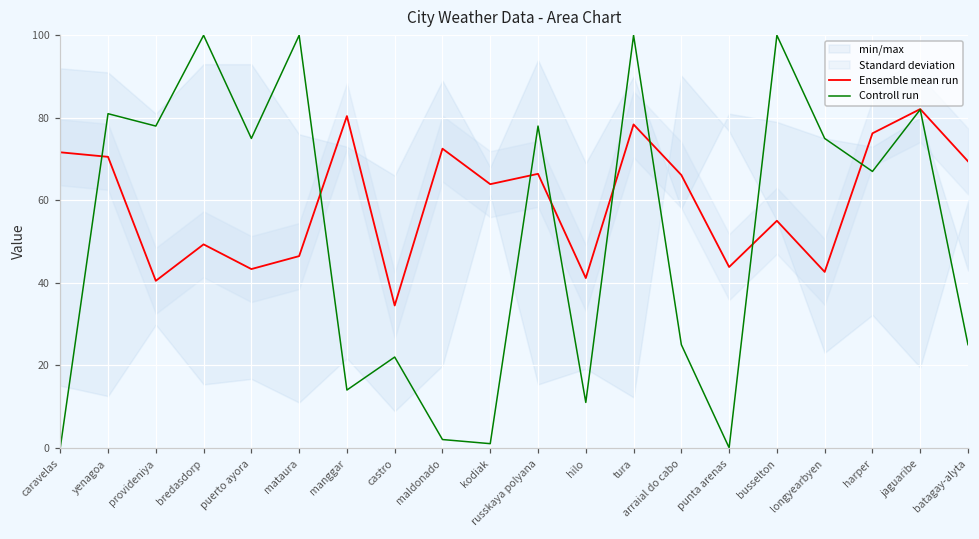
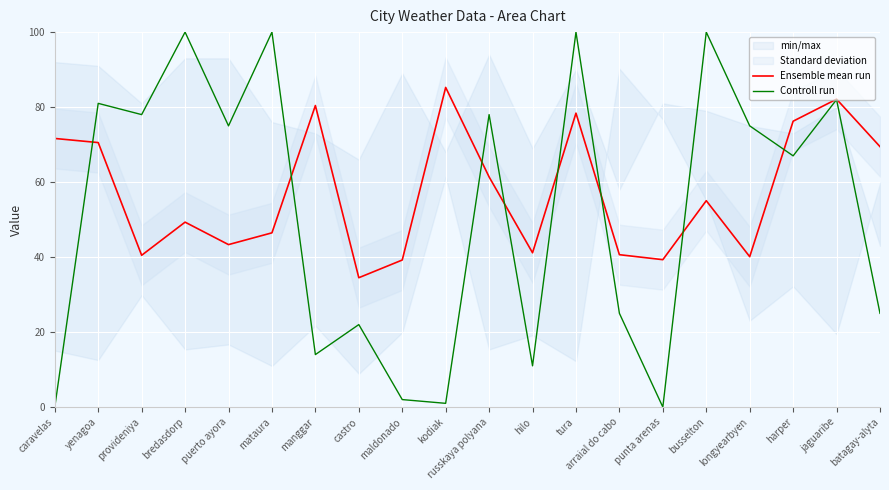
  {
    "Ensemble mean run": {
      "caravelas": 72,
      "yenagoa": 71,
      "provideniya": 40,
      "bredasdorp": 49,
      "puerto ayora": 43,
      "mataura": 46,
      "manggar": 80,
      "castro": 35,
-     "maldonado": 73,
-     "kodiak": 64,
-     "russkaya polyana": 66,
+     "maldonado": 39,
+     "kodiak": 85,
+     "russkaya polyana": 61,
      "hilo": 41,
      "tura": 78,
-     "arraial do cabo": 66,
-     "punta arenas": 44,
+     "arraial do cabo": 41,
+     "punta arenas": 39,
      "busselton": 55,
-     "longyearbyen": 43,
+     "longyearbyen": 40,
      "harper": 76,
      "batagay-alyta": 69
    },
    "Controll run": {
      "caravelas": 0,
      "yenagoa": 81,
      "provideniya": 78,
      "bredasdorp": 100,
      "puerto ayora": 75,
      "mataura": 100,
      "manggar": 14,
      "castro": 22,
      "maldonado": 2,
      "kodiak": 1,
      "russkaya polyana": 78,
      "hilo": 11,
      "tura": 100,
      "arraial do cabo": 25,
      "punta arenas": 0,
      "busselton": 100,
      "harper": 67,
      "batagay-alyta": 25
    }
  }
